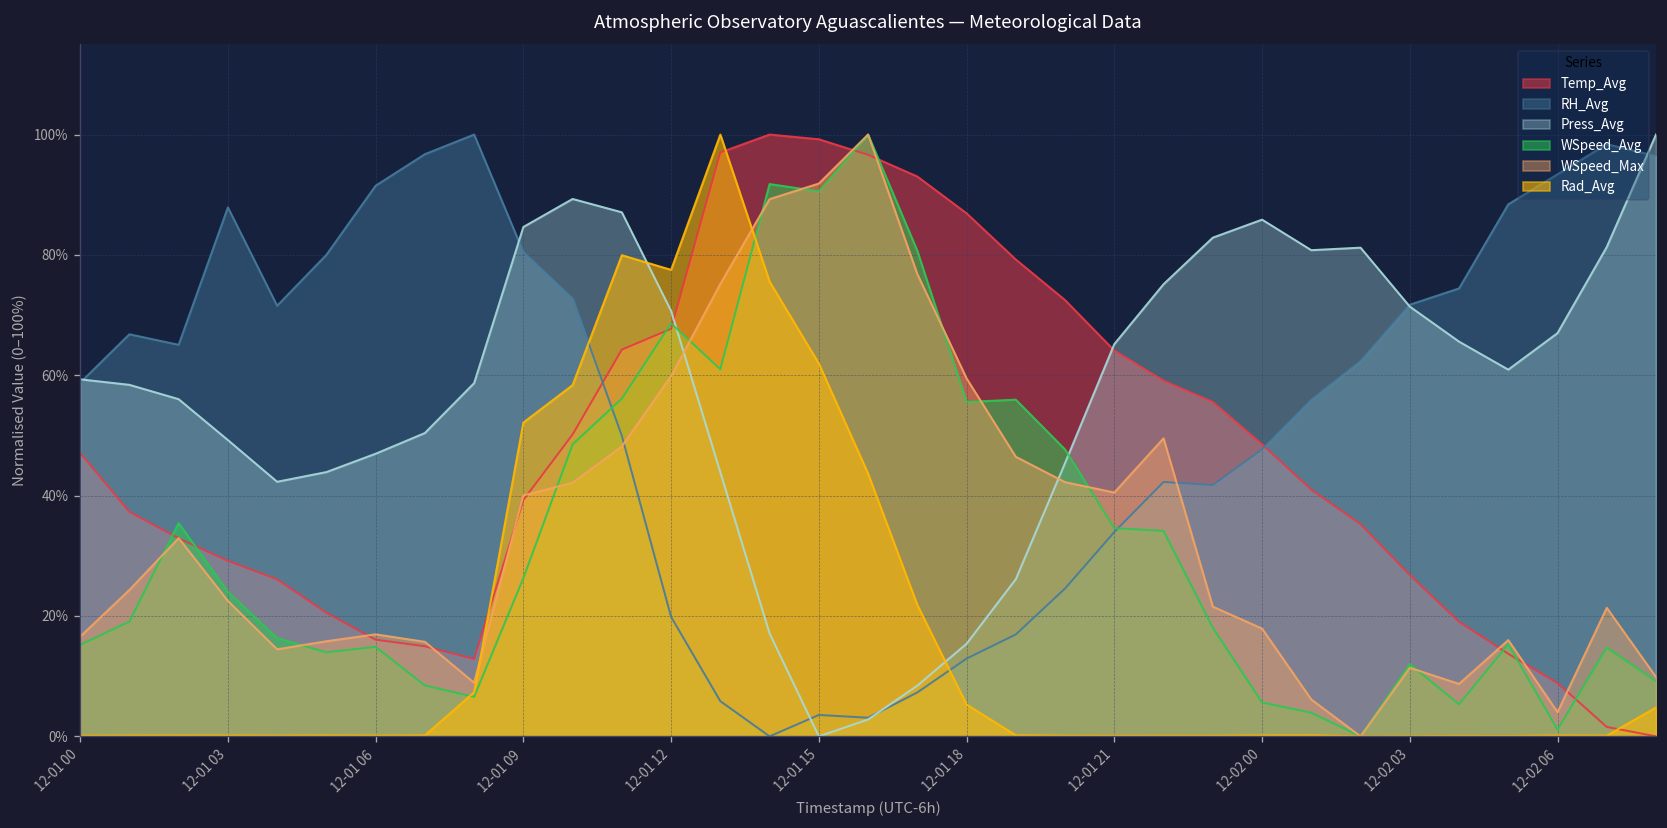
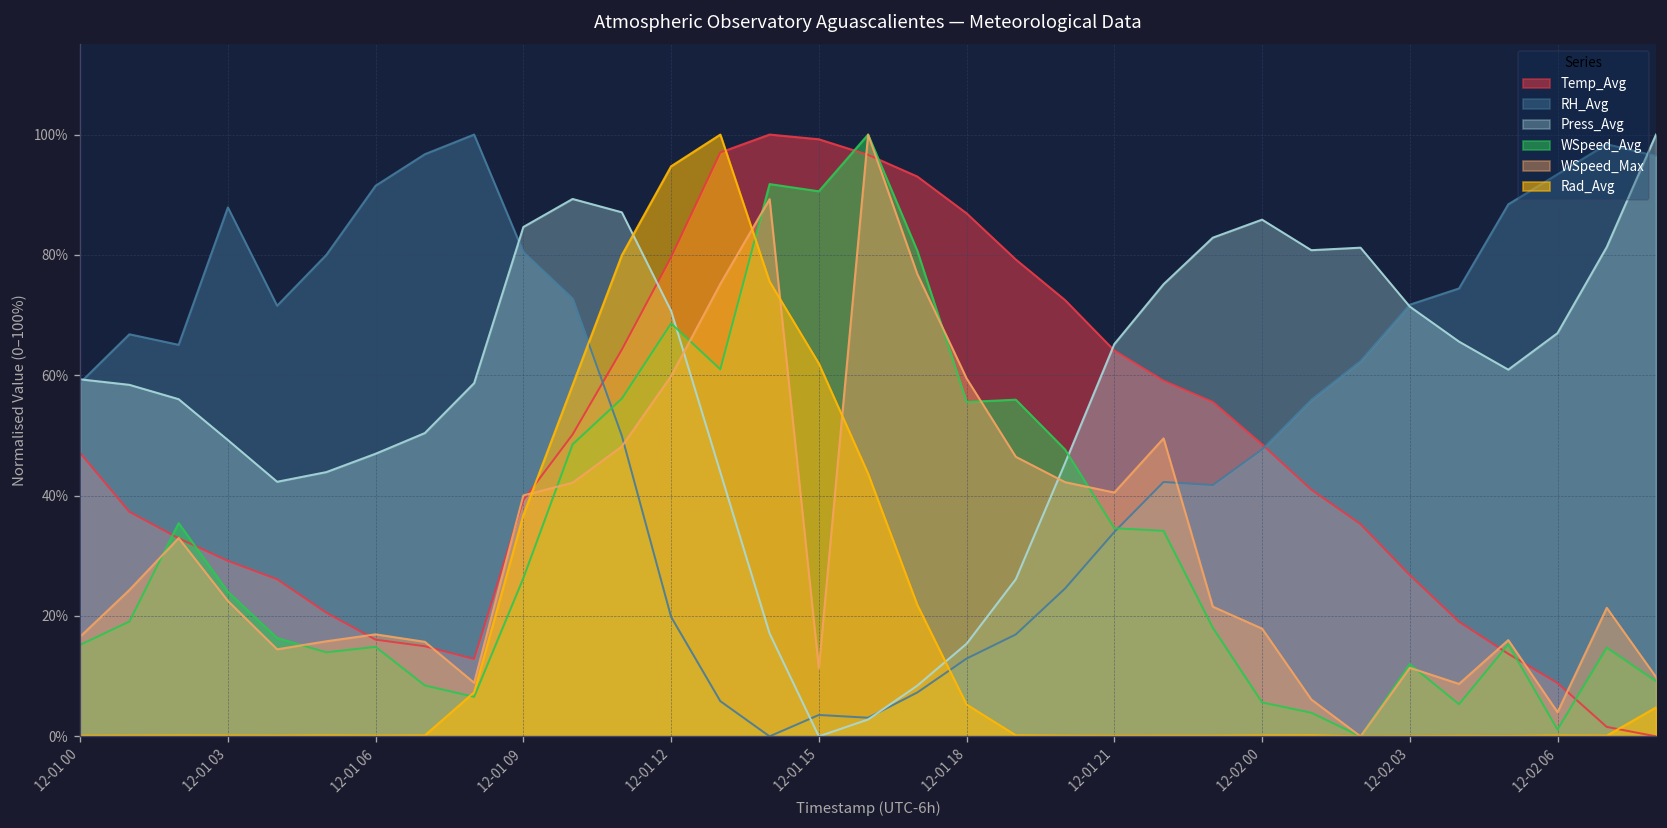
  {
    "Temp_Avg": {
      "12-01 00": "47%",
      "12-01 03": "29%",
      "12-01 06": "16%",
      "12-01 09": "39%",
-     "12-01 12": "68%",
+     "12-01 12": "80%",
      "12-01 15": "99%",
      "12-01 18": "87%",
      "12-01 21": "64%",
      "12-02 00": "49%",
      "12-02 03": "27%",
      "12-02 06": "9%"
    },
    "RH_Avg": {
      "12-01 00": "59%",
      "12-01 03": "88%",
      "12-01 06": "91%",
      "12-01 09": "80%",
      "12-01 12": "20%",
      "12-01 15": "4%",
      "12-01 18": "13%",
      "12-01 21": "34%",
      "12-02 00": "48%"
    },
    "Press_Avg": {
      "12-01 00": "59%",
      "12-01 03": "49%",
      "12-01 06": "47%",
      "12-01 09": "85%",
      "12-01 12": "71%",
      "12-01 15": "0%",
      "12-01 18": "15%",
      "12-01 21": "65%",
      "12-02 00": "86%",
      "12-02 06": "67%"
    },
    "WSpeed_Avg": {
      "12-01 00": "15%",
      "12-01 03": "24%",
      "12-01 06": "15%",
      "12-01 09": "26%",
      "12-01 12": "69%",
      "12-01 15": "91%",
      "12-01 18": "56%",
      "12-01 21": "35%",
      "12-02 00": "6%",
      "12-02 03": "12%",
      "12-02 06": "1%"
    },
    "WSpeed_Max": {
      "12-01 00": "17%",
      "12-01 03": "23%",
      "12-01 06": "17%",
      "12-01 09": "40%",
      "12-01 12": "60%",
-     "12-01 15": "92%",
+     "12-01 15": "11%",
      "12-01 18": "59%",
      "12-01 21": "41%",
      "12-02 00": "18%",
      "12-02 03": "11%",
      "12-02 06": "4%"
    },
    "Rad_Avg": {
      "12-01 00": "0%",
      "12-01 03": "0%",
      "12-01 06": "0%",
-     "12-01 09": "52%",
-     "12-01 12": "78%",
+     "12-01 09": "37%",
+     "12-01 12": "95%",
      "12-01 15": "62%",
      "12-01 18": "5%",
      "12-01 21": "0%",
      "12-02 00": "0%",
      "12-02 03": "0%",
      "12-02 06": "0%"
    }
  }
